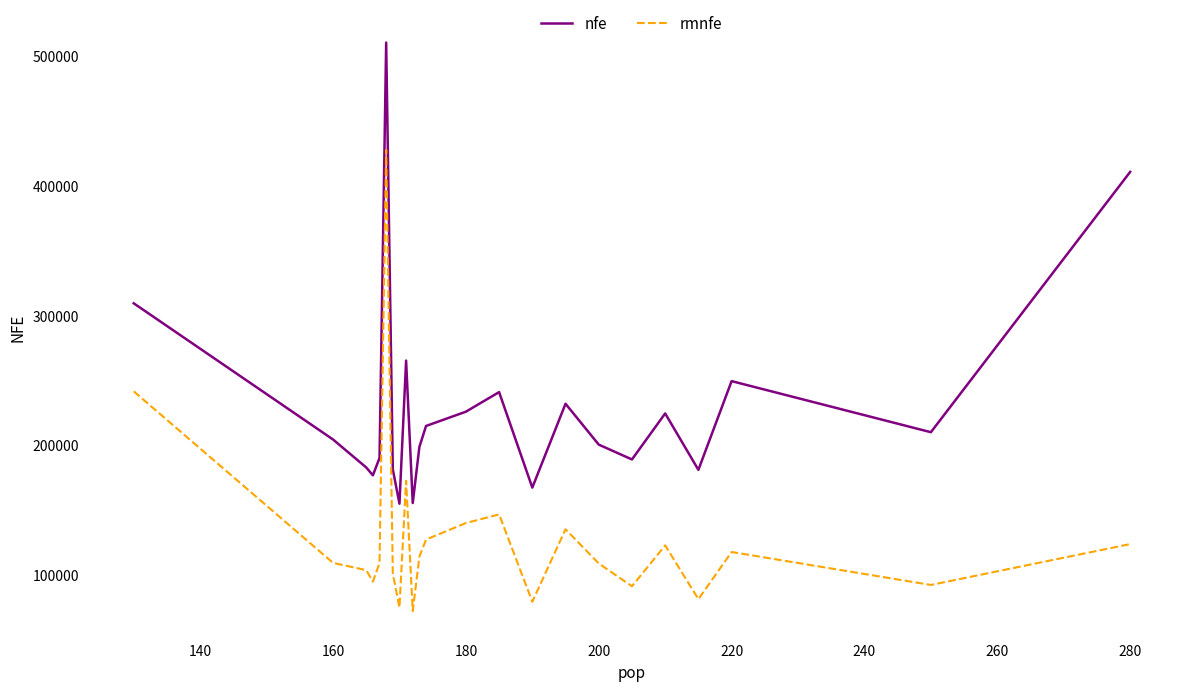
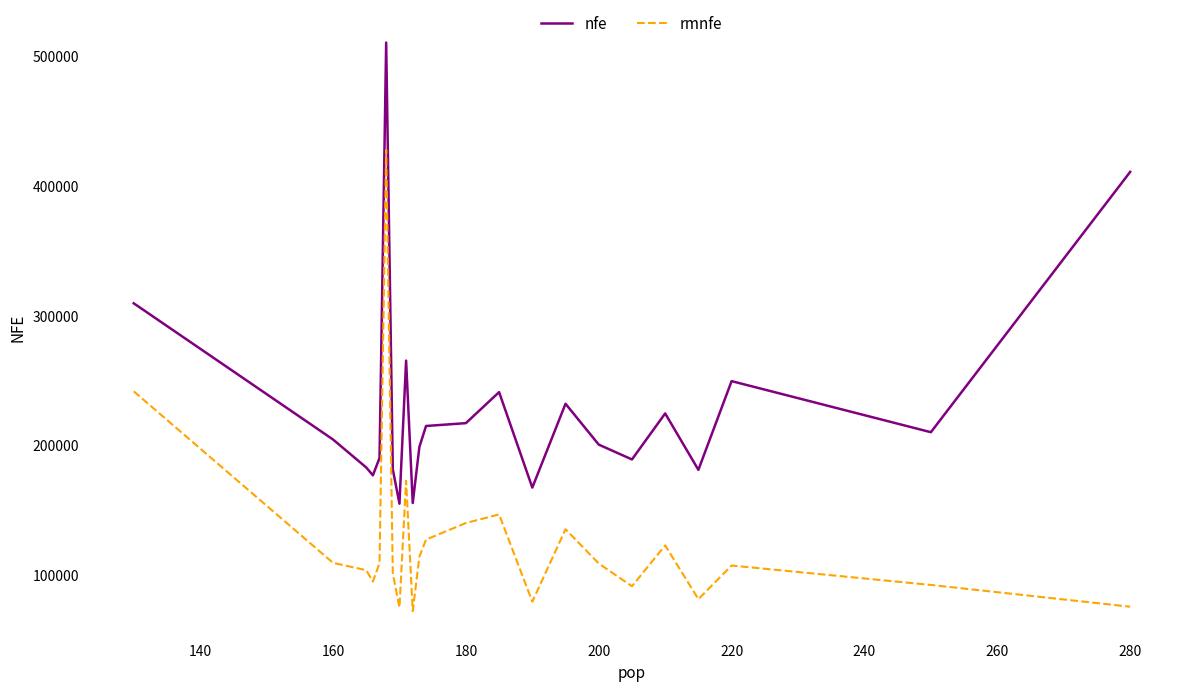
  {
    "nfe": {
      "160": 204000,
-     "180": 226000,
+     "180": 217000,
      "200": 200000,
      "220": 249000,
      "280": 411000
    },
    "rmnfe": {
      "160": 109000,
      "180": 140000,
      "200": 109000,
-     "220": 118000,
-     "280": 124000
+     "220": 107000,
+     "280": 75000
    }
  }
